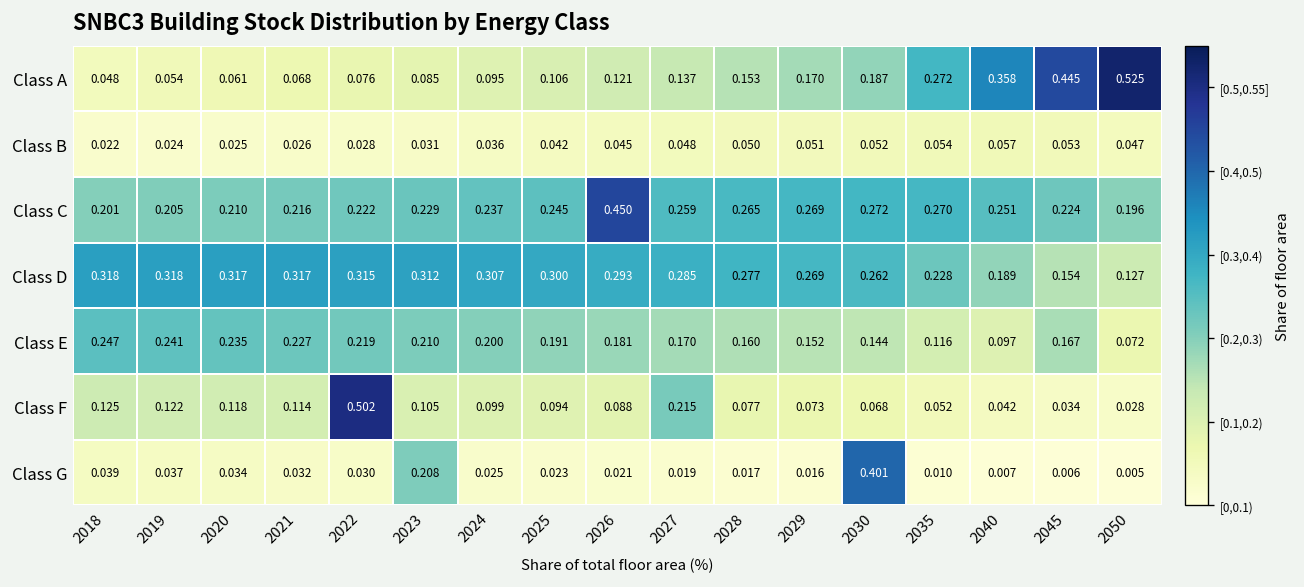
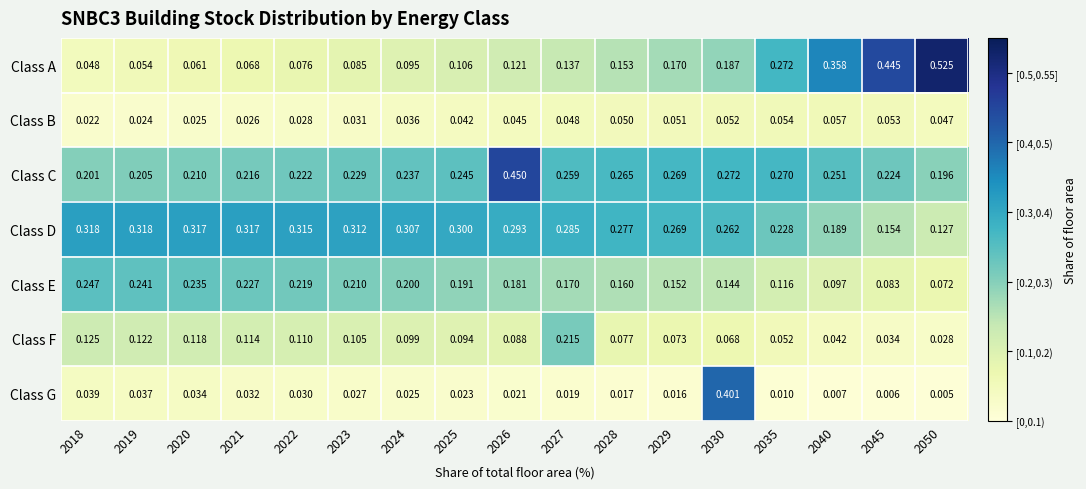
  {
    "Class A": {
      "2018": 0.048,
      "2019": 0.054,
      "2020": 0.061,
      "2021": 0.068,
      "2022": 0.076,
      "2023": 0.085,
      "2024": 0.095,
      "2025": 0.106,
      "2026": 0.121,
      "2027": 0.137,
      "2028": 0.153,
      "2029": 0.170,
      "2030": 0.187,
      "2035": 0.272,
      "2040": 0.358,
      "2045": 0.445,
      "2050": 0.525
    },
    "Class B": {
      "2018": 0.022,
      "2019": 0.024,
      "2020": 0.025,
      "2021": 0.026,
      "2022": 0.028,
      "2023": 0.031,
      "2024": 0.036,
      "2025": 0.042,
      "2026": 0.045,
      "2027": 0.048,
      "2028": 0.050,
      "2029": 0.051,
      "2030": 0.052,
      "2035": 0.054,
      "2040": 0.057,
      "2045": 0.053,
      "2050": 0.047
    },
    "Class C": {
      "2018": 0.201,
      "2019": 0.205,
      "2020": 0.210,
      "2021": 0.216,
      "2022": 0.222,
      "2023": 0.229,
      "2024": 0.237,
      "2025": 0.245,
      "2026": 0.450,
      "2027": 0.259,
      "2028": 0.265,
      "2029": 0.269,
      "2030": 0.272,
      "2035": 0.270,
      "2040": 0.251,
      "2045": 0.224,
      "2050": 0.196
    },
    "Class D": {
      "2018": 0.318,
      "2019": 0.318,
      "2020": 0.317,
      "2021": 0.317,
      "2022": 0.315,
      "2023": 0.312,
      "2024": 0.307,
      "2025": 0.300,
      "2026": 0.293,
      "2027": 0.285,
      "2028": 0.277,
      "2029": 0.269,
      "2030": 0.262,
      "2035": 0.228,
      "2040": 0.189,
      "2045": 0.154,
      "2050": 0.127
    },
    "Class E": {
      "2018": 0.247,
      "2019": 0.241,
      "2020": 0.235,
      "2021": 0.227,
      "2022": 0.219,
      "2023": 0.210,
      "2024": 0.200,
      "2025": 0.191,
      "2026": 0.181,
      "2027": 0.170,
      "2028": 0.160,
      "2029": 0.152,
      "2030": 0.144,
      "2035": 0.116,
      "2040": 0.097,
-     "2045": 0.167,
+     "2045": 0.083,
      "2050": 0.072
    },
    "Class F": {
      "2018": 0.125,
      "2019": 0.122,
      "2020": 0.118,
      "2021": 0.114,
-     "2022": 0.502,
+     "2022": 0.110,
      "2023": 0.105,
      "2024": 0.099,
      "2025": 0.094,
      "2026": 0.088,
      "2027": 0.215,
      "2028": 0.077,
      "2029": 0.073,
      "2030": 0.068,
      "2035": 0.052,
      "2040": 0.042,
      "2045": 0.034,
      "2050": 0.028
    },
    "Class G": {
      "2018": 0.039,
      "2019": 0.037,
      "2020": 0.034,
      "2021": 0.032,
      "2022": 0.030,
-     "2023": 0.208,
+     "2023": 0.027,
      "2024": 0.025,
      "2025": 0.023,
      "2026": 0.021,
      "2027": 0.019,
      "2028": 0.017,
      "2029": 0.016,
      "2030": 0.401,
      "2035": 0.010,
      "2040": 0.007,
      "2045": 0.006,
      "2050": 0.005
    }
  }
